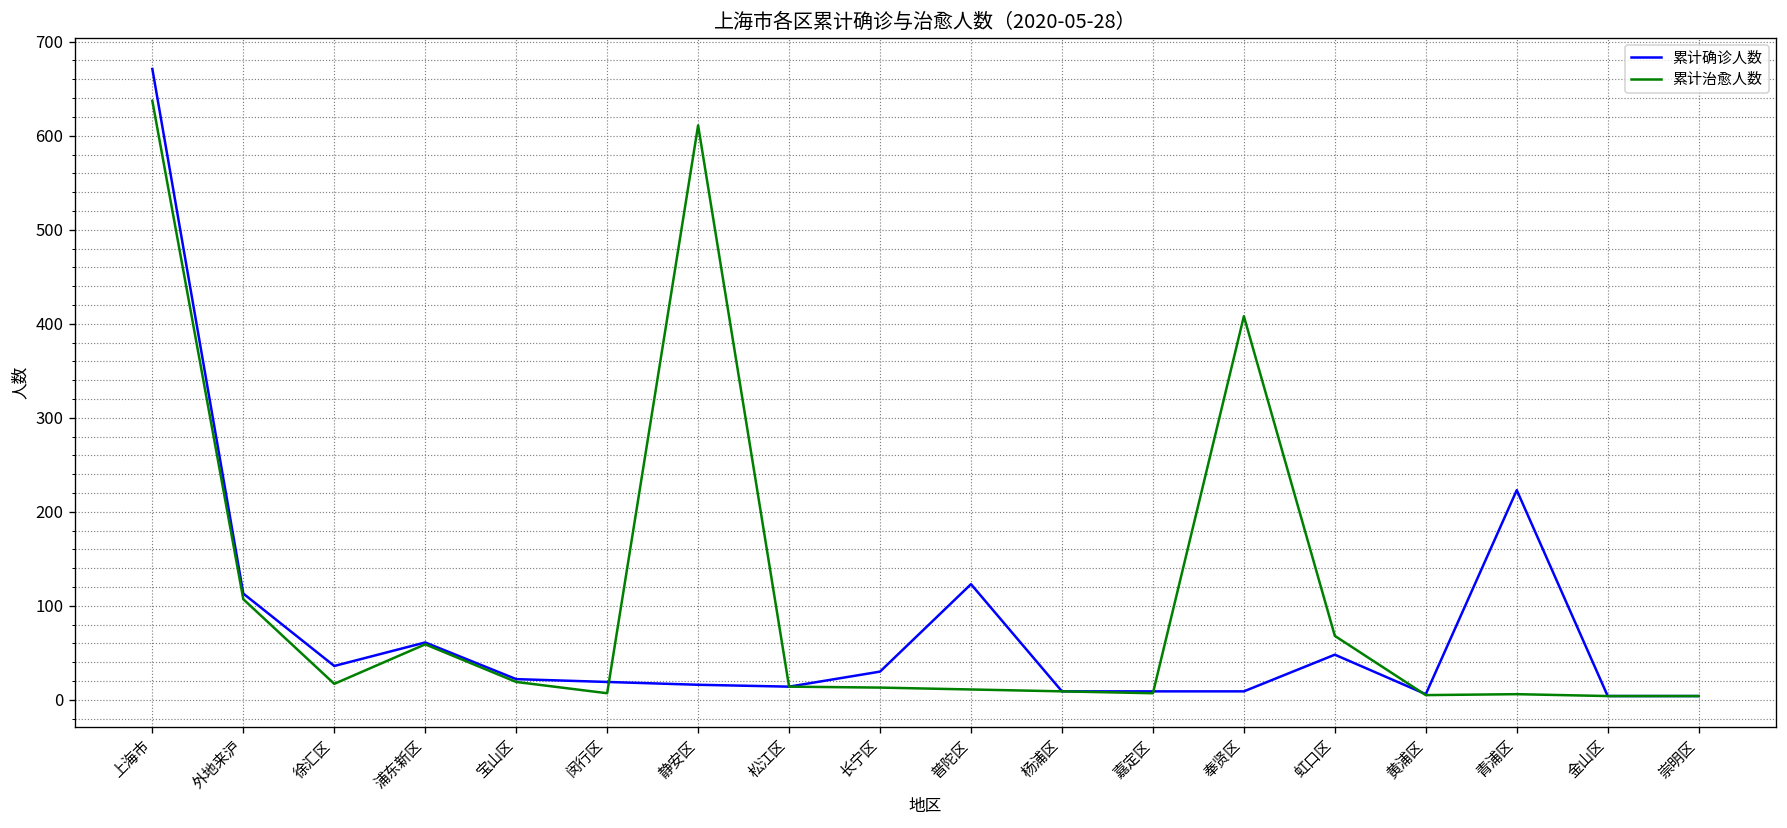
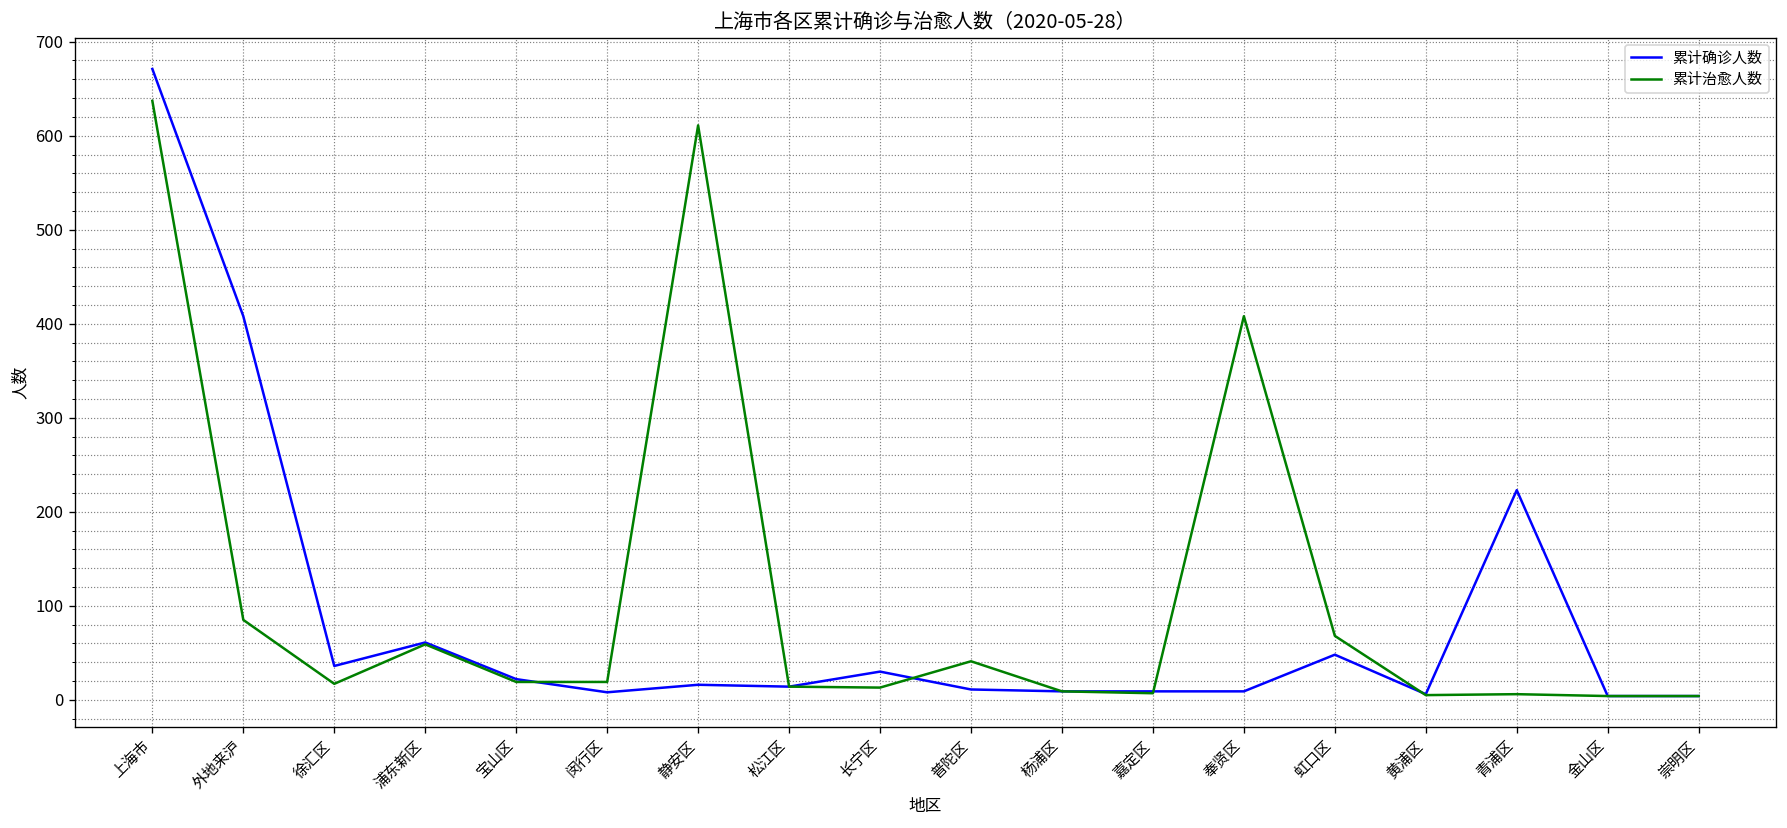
  {
    "累计确诊人数": {
      "上海市": 670,
-     "外地来沪": 110,
+     "外地来沪": 410,
      "徐汇区": 40,
-     "闵行区": 20,
+     "闵行区": 10,
      "静安区": 20,
      "长宁区": 30,
-     "普陀区": 120,
+     "普陀区": 10,
      "奉贤区": 10,
      "虹口区": 50,
      "青浦区": 220
    },
    "累计治愈人数": {
      "上海市": 640,
-     "外地来沪": 110,
+     "外地来沪": 90,
      "徐汇区": 20,
-     "闵行区": 10,
+     "闵行区": 20,
      "静安区": 610,
      "长宁区": 10,
-     "普陀区": 10,
+     "普陀区": 40,
      "奉贤区": 410,
      "虹口区": 70,
      "青浦区": 10
    }
  }
